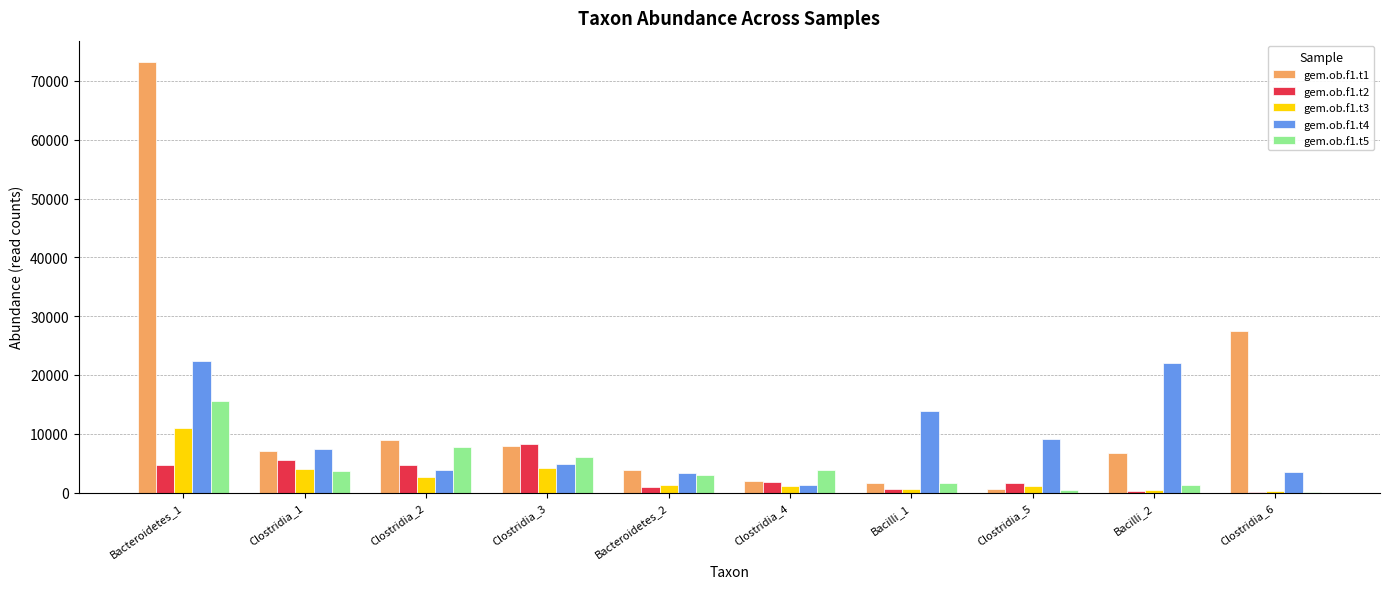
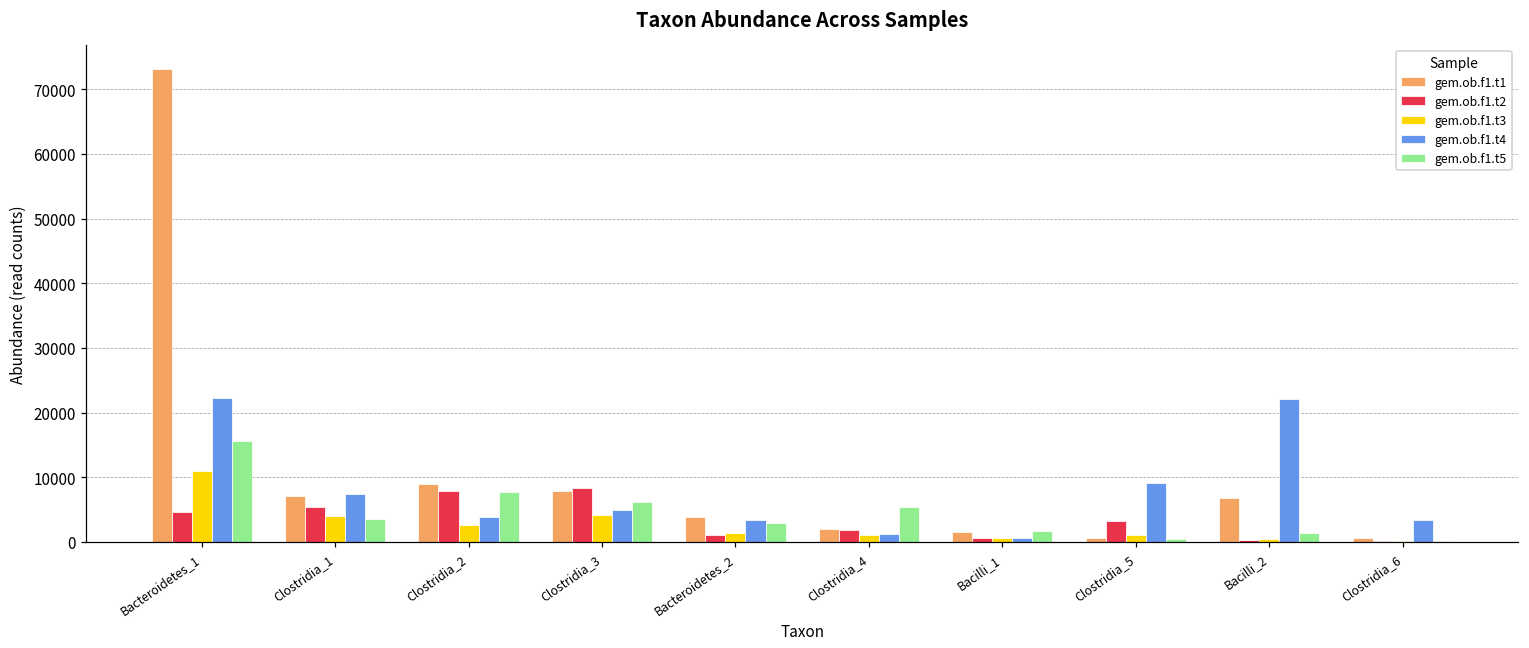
  {
    "gem.ob.f1.t1": {
      "Bacteroidetes_1": 73000,
      "Clostridia_1": 7000,
      "Clostridia_2": 9000,
      "Clostridia_3": 8000,
      "Bacteroidetes_2": 4000,
      "Clostridia_4": 2000,
      "Bacilli_1": 2000,
      "Clostridia_5": 1000,
      "Bacilli_2": 7000,
-     "Clostridia_6": 27000
+     "Clostridia_6": 1000
    },
    "gem.ob.f1.t2": {
      "Bacteroidetes_1": 5000,
      "Clostridia_1": 5000,
-     "Clostridia_2": 5000,
+     "Clostridia_2": 8000,
      "Clostridia_3": 8000,
      "Bacteroidetes_2": 1000,
      "Clostridia_4": 2000,
      "Bacilli_1": 1000,
-     "Clostridia_5": 2000
+     "Clostridia_5": 3000
    },
    "gem.ob.f1.t3": {
      "Bacteroidetes_1": 11000,
      "Clostridia_1": 4000,
      "Clostridia_2": 3000,
      "Clostridia_3": 4000,
      "Bacteroidetes_2": 1000,
      "Clostridia_4": 1000,
      "Bacilli_1": 1000,
      "Clostridia_5": 1000,
      "Bacilli_2": 0
    },
    "gem.ob.f1.t4": {
      "Bacteroidetes_1": 22000,
      "Clostridia_1": 7000,
      "Clostridia_2": 4000,
      "Clostridia_3": 5000,
      "Bacteroidetes_2": 3000,
      "Clostridia_4": 1000,
-     "Bacilli_1": 14000,
+     "Bacilli_1": 1000,
      "Clostridia_5": 9000,
      "Bacilli_2": 22000,
      "Clostridia_6": 3000
    },
    "gem.ob.f1.t5": {
      "Bacteroidetes_1": 16000,
      "Clostridia_1": 4000,
      "Clostridia_2": 8000,
      "Clostridia_3": 6000,
      "Bacteroidetes_2": 3000,
-     "Clostridia_4": 4000,
+     "Clostridia_4": 5000,
      "Bacilli_1": 2000,
      "Clostridia_5": 1000,
      "Bacilli_2": 1000
    }
  }
